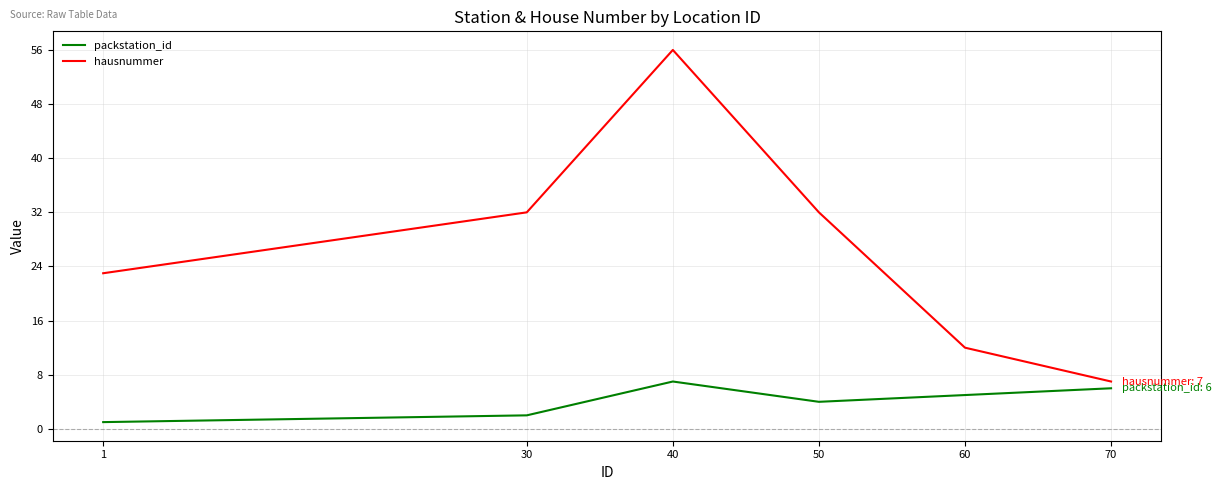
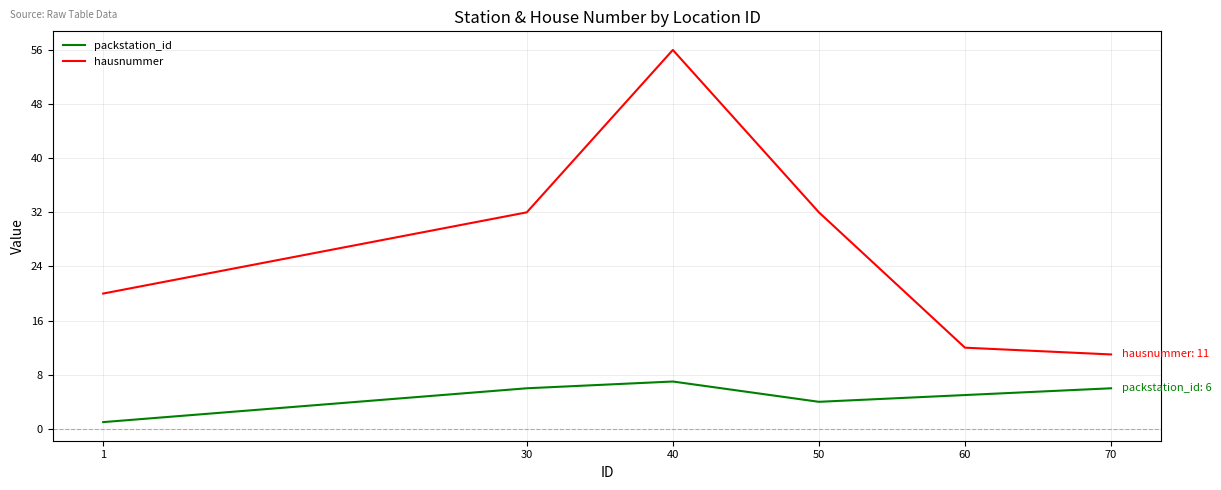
  {
    "packstation_id": {
      "1": 1,
-     "30": 2,
+     "30": 6,
      "40": 7,
      "50": 4,
      "60": 5
    },
    "hausnummer": {
-     "1": 23,
-     "70": 7
+     "1": 20,
+     "70": 11
    }
  }
